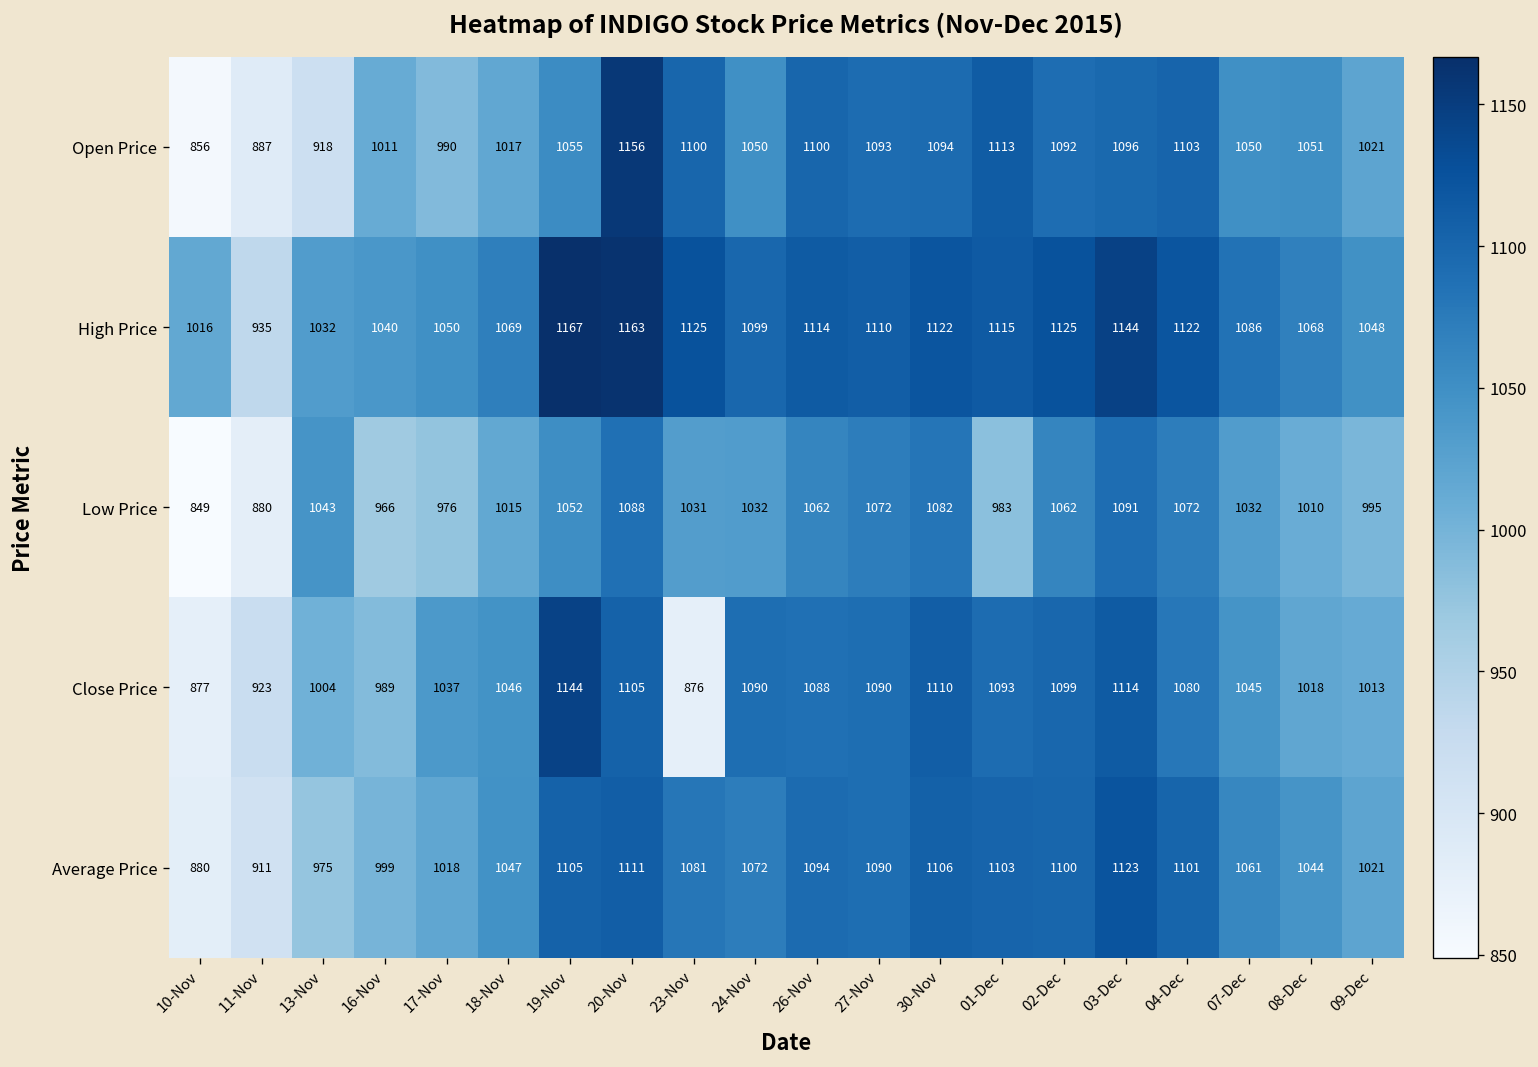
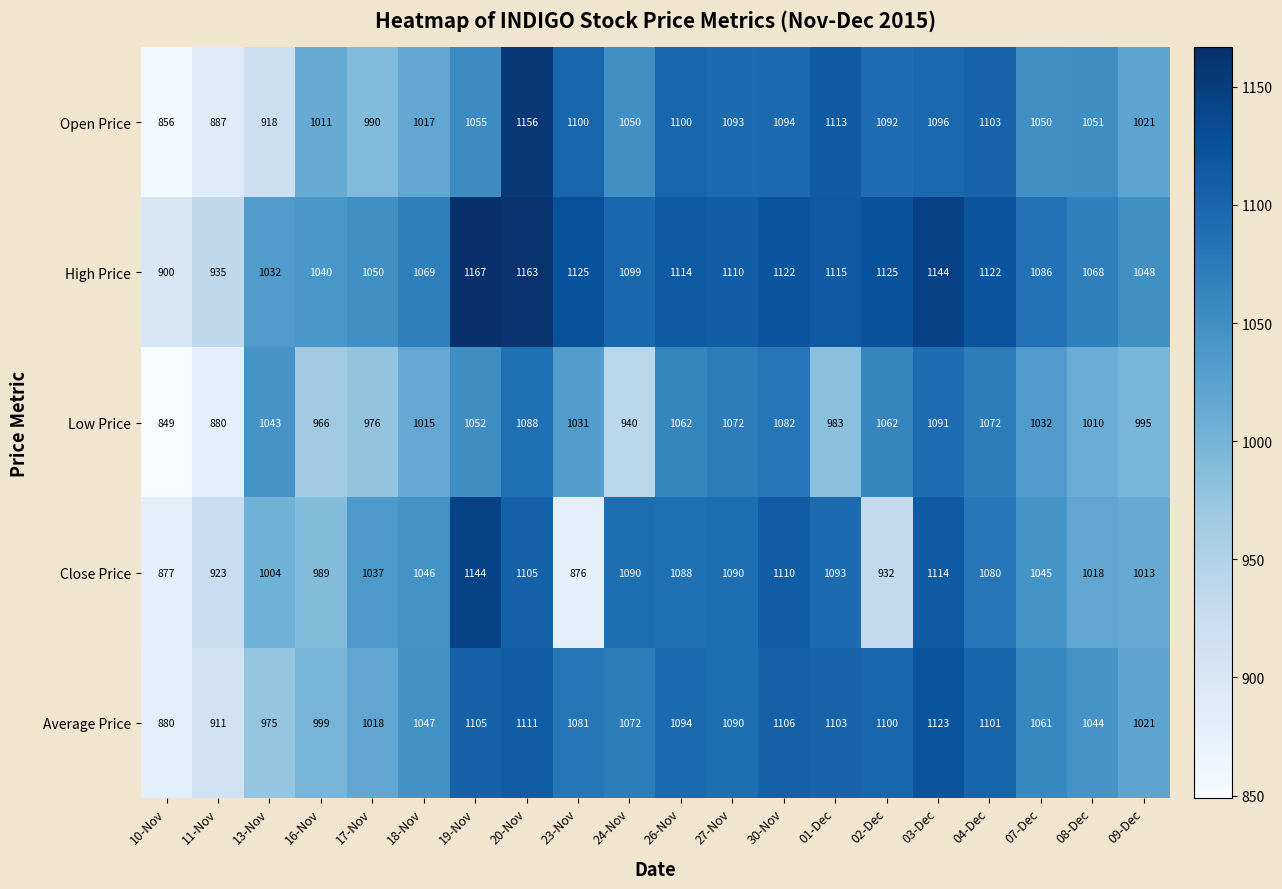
  {
    "Open Price": {
      "10-Nov": 856,
      "11-Nov": 887,
      "13-Nov": 918,
      "16-Nov": 1011,
      "17-Nov": 990,
      "18-Nov": 1017,
      "19-Nov": 1055,
      "20-Nov": 1156,
      "23-Nov": 1100,
      "24-Nov": 1050,
      "26-Nov": 1100,
      "27-Nov": 1093,
      "30-Nov": 1094,
      "01-Dec": 1113,
      "02-Dec": 1092,
      "03-Dec": 1096,
      "04-Dec": 1103,
      "07-Dec": 1050,
      "08-Dec": 1051,
      "09-Dec": 1021
    },
    "High Price": {
-     "10-Nov": 1016,
+     "10-Nov": 900,
      "11-Nov": 935,
      "13-Nov": 1032,
      "16-Nov": 1040,
      "17-Nov": 1050,
      "18-Nov": 1069,
      "19-Nov": 1167,
      "20-Nov": 1163,
      "23-Nov": 1125,
      "24-Nov": 1099,
      "26-Nov": 1114,
      "27-Nov": 1110,
      "30-Nov": 1122,
      "01-Dec": 1115,
      "02-Dec": 1125,
      "03-Dec": 1144,
      "04-Dec": 1122,
      "07-Dec": 1086,
      "08-Dec": 1068,
      "09-Dec": 1048
    },
    "Low Price": {
      "10-Nov": 849,
      "11-Nov": 880,
      "13-Nov": 1043,
      "16-Nov": 966,
      "17-Nov": 976,
      "18-Nov": 1015,
      "19-Nov": 1052,
      "20-Nov": 1088,
      "23-Nov": 1031,
-     "24-Nov": 1032,
+     "24-Nov": 940,
      "26-Nov": 1062,
      "27-Nov": 1072,
      "30-Nov": 1082,
      "01-Dec": 983,
      "02-Dec": 1062,
      "03-Dec": 1091,
      "04-Dec": 1072,
      "07-Dec": 1032,
      "08-Dec": 1010,
      "09-Dec": 995
    },
    "Close Price": {
      "10-Nov": 877,
      "11-Nov": 923,
      "13-Nov": 1004,
      "16-Nov": 989,
      "17-Nov": 1037,
      "18-Nov": 1046,
      "19-Nov": 1144,
      "20-Nov": 1105,
      "23-Nov": 876,
      "24-Nov": 1090,
      "26-Nov": 1088,
      "27-Nov": 1090,
      "30-Nov": 1110,
      "01-Dec": 1093,
-     "02-Dec": 1099,
+     "02-Dec": 932,
      "03-Dec": 1114,
      "04-Dec": 1080,
      "07-Dec": 1045,
      "08-Dec": 1018,
      "09-Dec": 1013
    },
    "Average Price": {
      "10-Nov": 880,
      "11-Nov": 911,
      "13-Nov": 975,
      "16-Nov": 999,
      "17-Nov": 1018,
      "18-Nov": 1047,
      "19-Nov": 1105,
      "20-Nov": 1111,
      "23-Nov": 1081,
      "24-Nov": 1072,
      "26-Nov": 1094,
      "27-Nov": 1090,
      "30-Nov": 1106,
      "01-Dec": 1103,
      "02-Dec": 1100,
      "03-Dec": 1123,
      "04-Dec": 1101,
      "07-Dec": 1061,
      "08-Dec": 1044,
      "09-Dec": 1021
    }
  }
